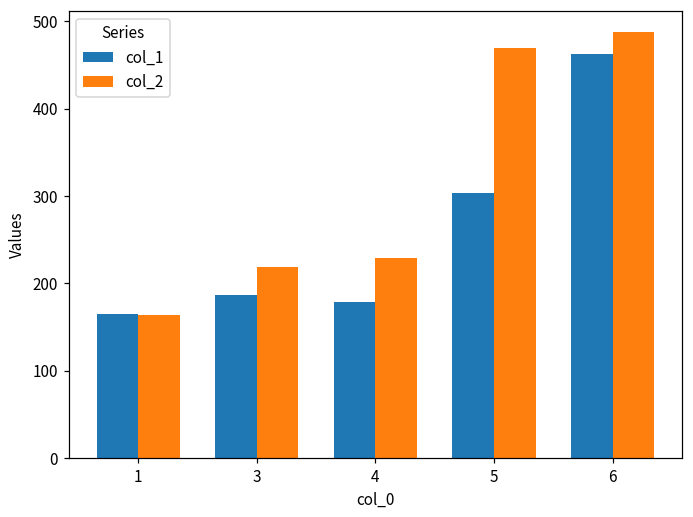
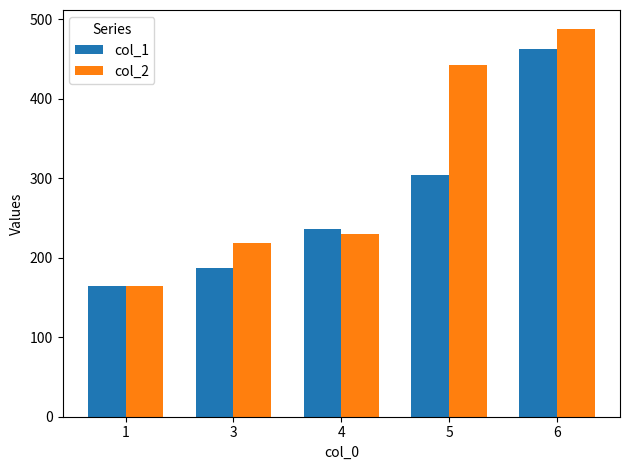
  {
    "col_1": {
      "1": 160,
      "3": 190,
-     "4": 180,
+     "4": 240,
      "5": 300,
      "6": 460
    },
    "col_2": {
      "1": 160,
      "3": 220,
      "4": 230,
-     "5": 470,
+     "5": 440,
      "6": 490
    }
  }
